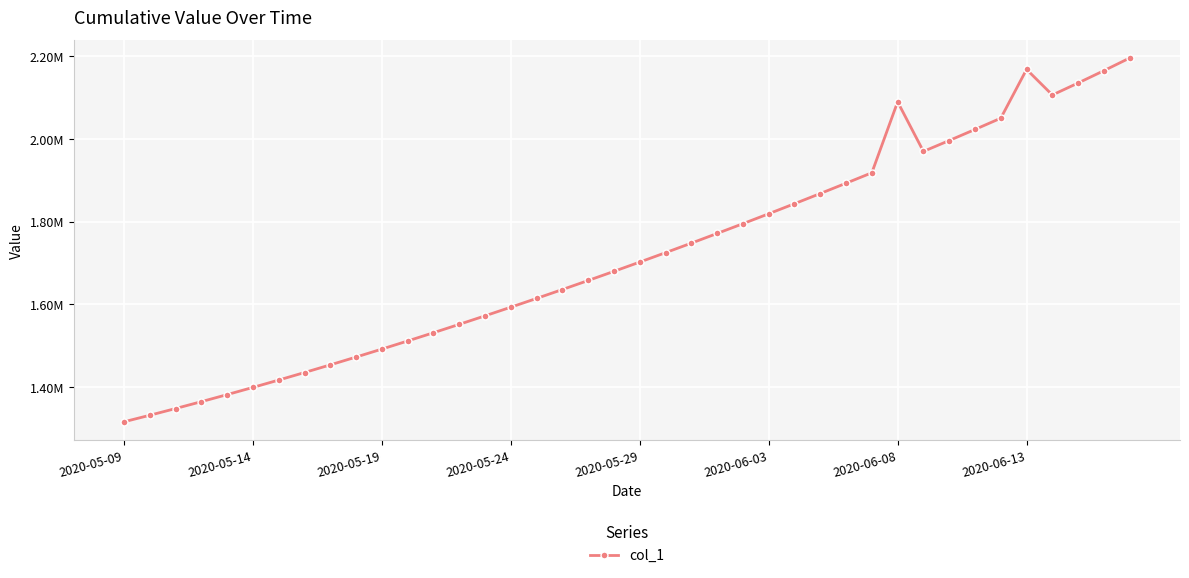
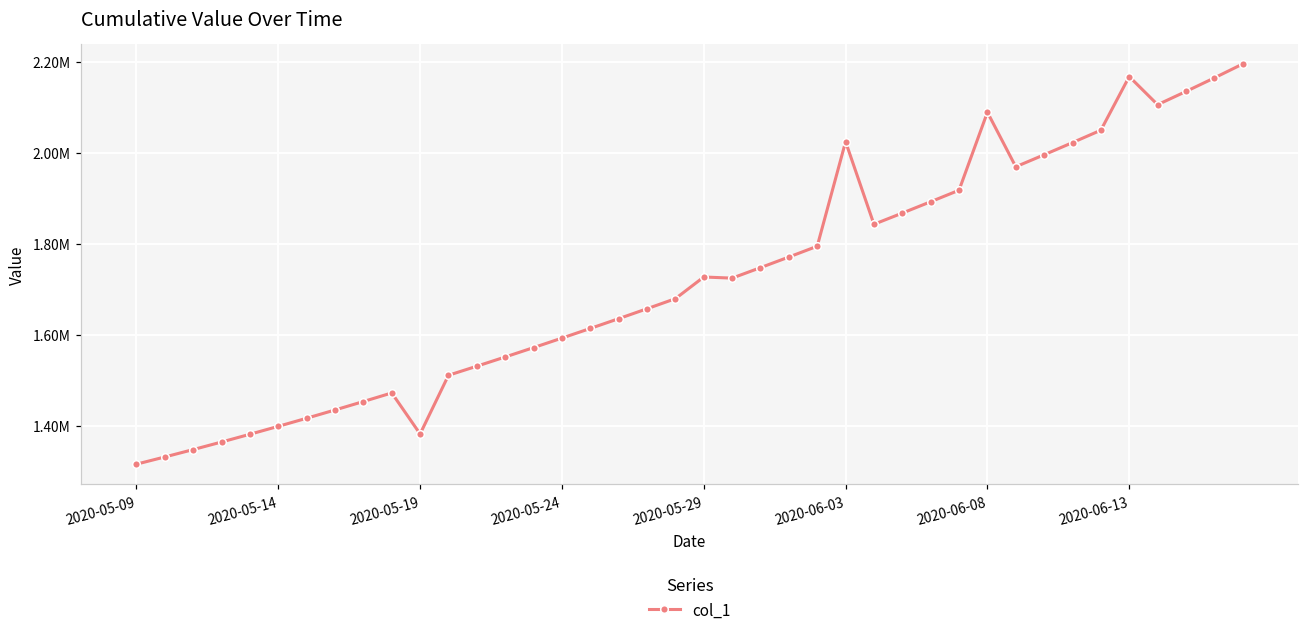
  {
    "2020-05-09": 1320000,
    "2020-05-14": 1400000,
-   "2020-05-19": 1490000,
+   "2020-05-19": 1380000,
    "2020-05-24": 1590000,
-   "2020-05-29": 1700000,
-   "2020-06-03": 1820000,
+   "2020-05-29": 1730000,
+   "2020-06-03": 2020000,
    "2020-06-08": 2090000,
    "2020-06-13": 2170000
  }
